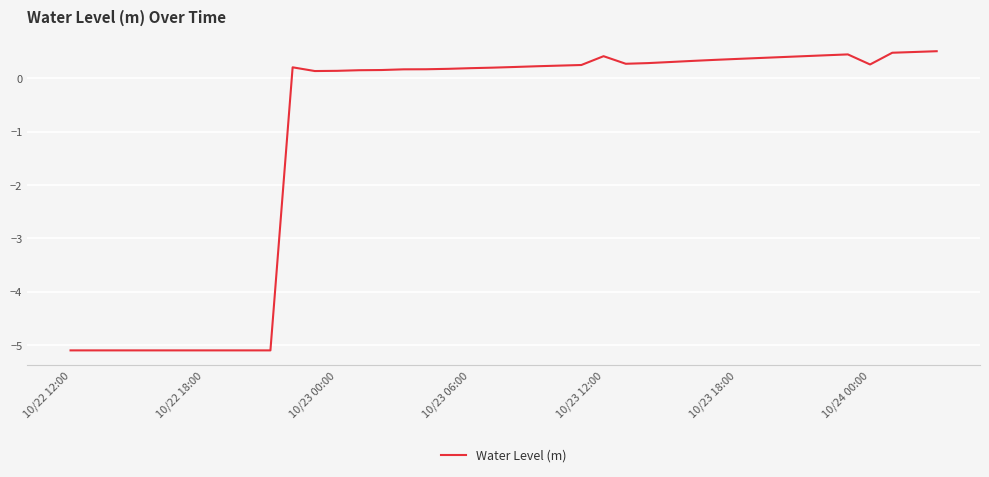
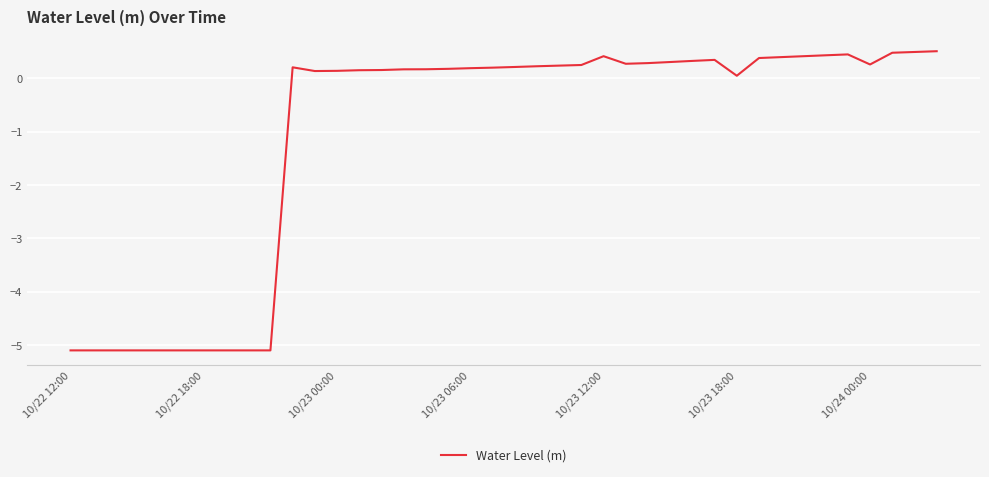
  {
    "10/22 12:00": -5.1,
    "10/22 18:00": -5.1,
    "10/23 00:00": 0.1,
    "10/23 06:00": 0.2,
    "10/23 12:00": 0.4,
-   "10/23 18:00": 0.4,
+   "10/23 18:00": 0.0,
    "10/24 00:00": 0.3
  }
